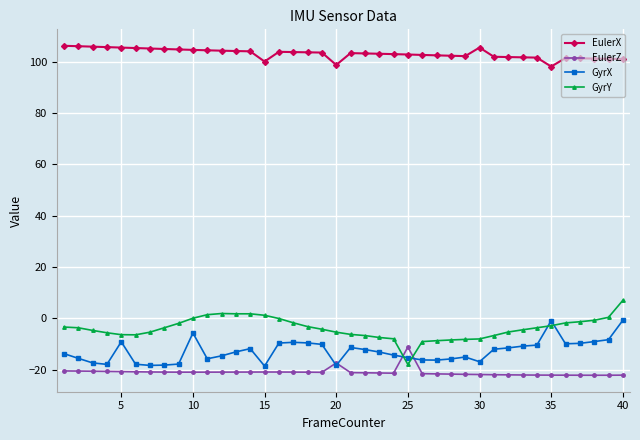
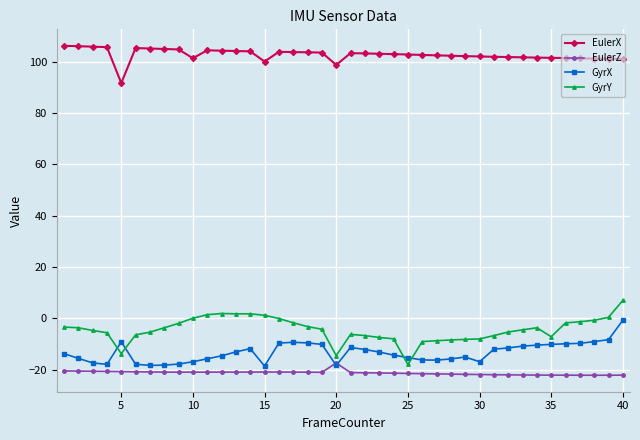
  {
    "EulerX": {
-     "5": 105,
-     "10": 105,
+     "5": 92,
+     "10": 101,
      "15": 100,
      "20": 99,
      "25": 103,
-     "30": 105,
-     "35": 98
+     "30": 102,
+     "35": 101
    },
    "EulerZ": {
      "5": -21,
      "10": -21,
      "15": -21,
-     "25": -11,
+     "25": -22,
      "30": -22,
      "35": -22,
      "40": -22
    },
    "GyrX": {
      "5": -9,
-     "10": -6,
+     "10": -17,
      "15": -19,
      "25": -15,
      "30": -17,
-     "35": -1,
+     "35": -10,
      "40": -1
    },
    "GyrY": {
-     "5": -6,
+     "5": -14,
      "10": 0,
      "15": 1,
-     "20": -5,
+     "20": -15,
      "25": -18,
      "30": -8,
-     "35": -3,
+     "35": -7,
      "40": 7
    }
  }
